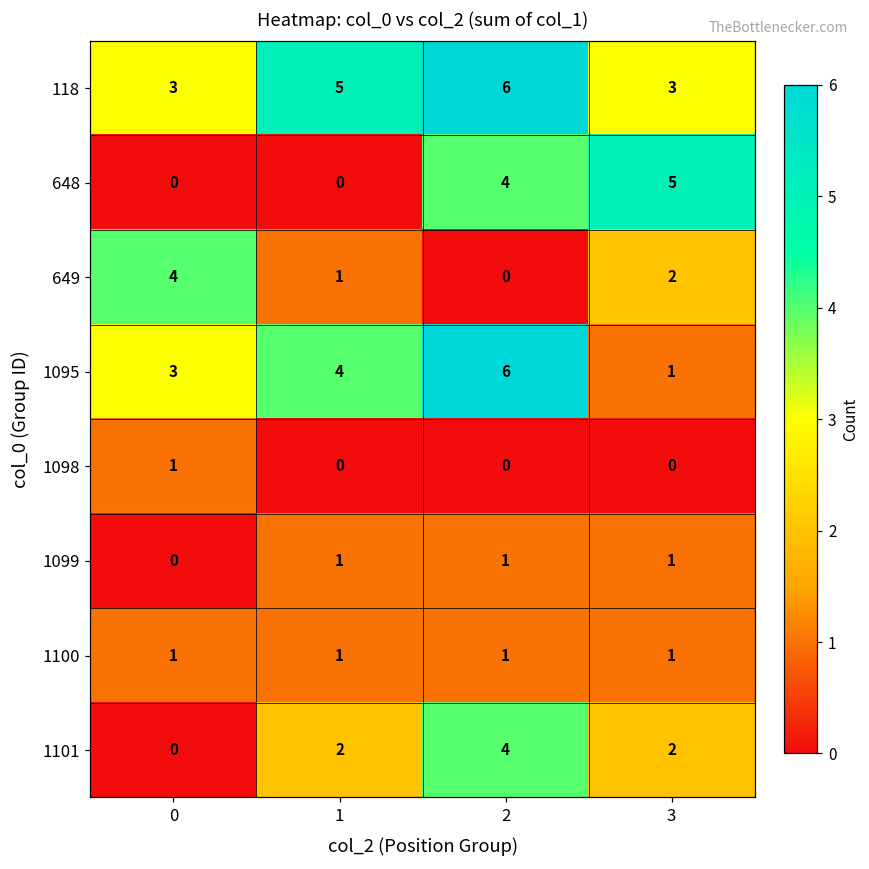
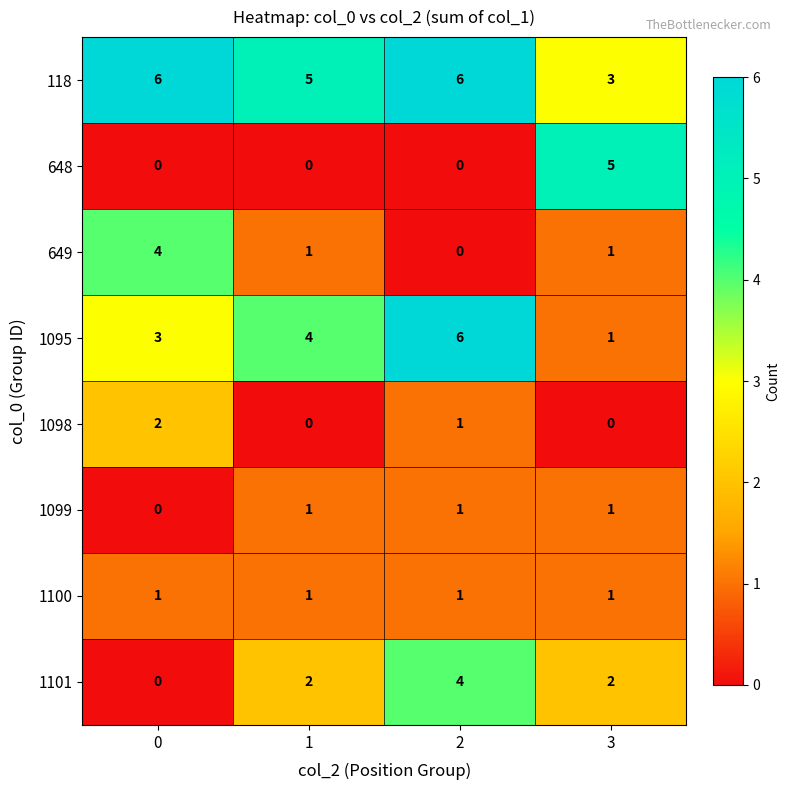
  {
    "118": {
-     "0": 3,
+     "0": 6,
      "1": 5,
      "2": 6,
      "3": 3
    },
    "648": {
      "0": 0,
      "1": 0,
-     "2": 4,
+     "2": 0,
      "3": 5
    },
    "649": {
      "0": 4,
      "1": 1,
      "2": 0,
-     "3": 2
+     "3": 1
    },
    "1095": {
      "0": 3,
      "1": 4,
      "2": 6,
      "3": 1
    },
    "1098": {
-     "0": 1,
+     "0": 2,
      "1": 0,
-     "2": 0,
+     "2": 1,
      "3": 0
    },
    "1099": {
      "0": 0,
      "1": 1,
      "2": 1,
      "3": 1
    },
    "1100": {
      "0": 1,
      "1": 1,
      "2": 1,
      "3": 1
    },
    "1101": {
      "0": 0,
      "1": 2,
      "2": 4,
      "3": 2
    }
  }
